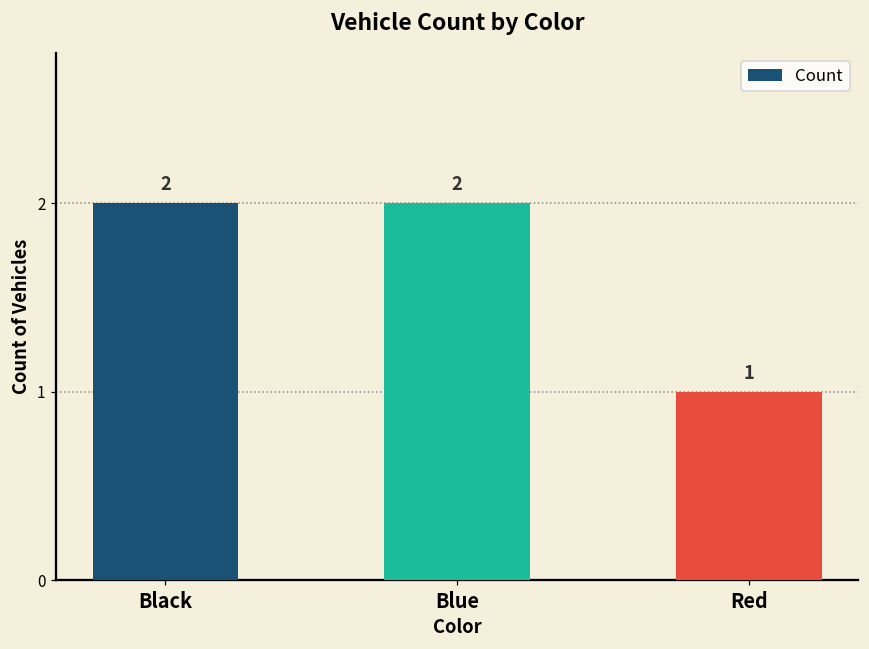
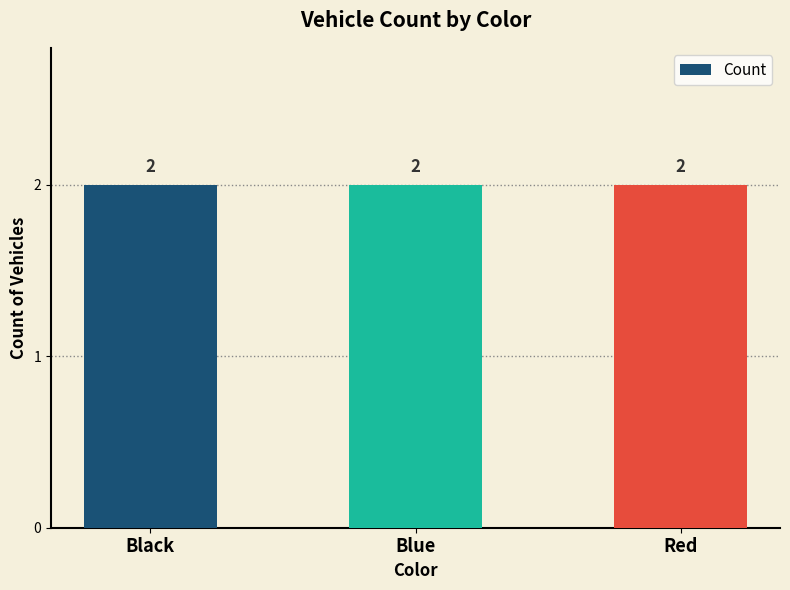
  {
    "Black": 2,
    "Blue": 2,
-   "Red": 1
+   "Red": 2
  }
